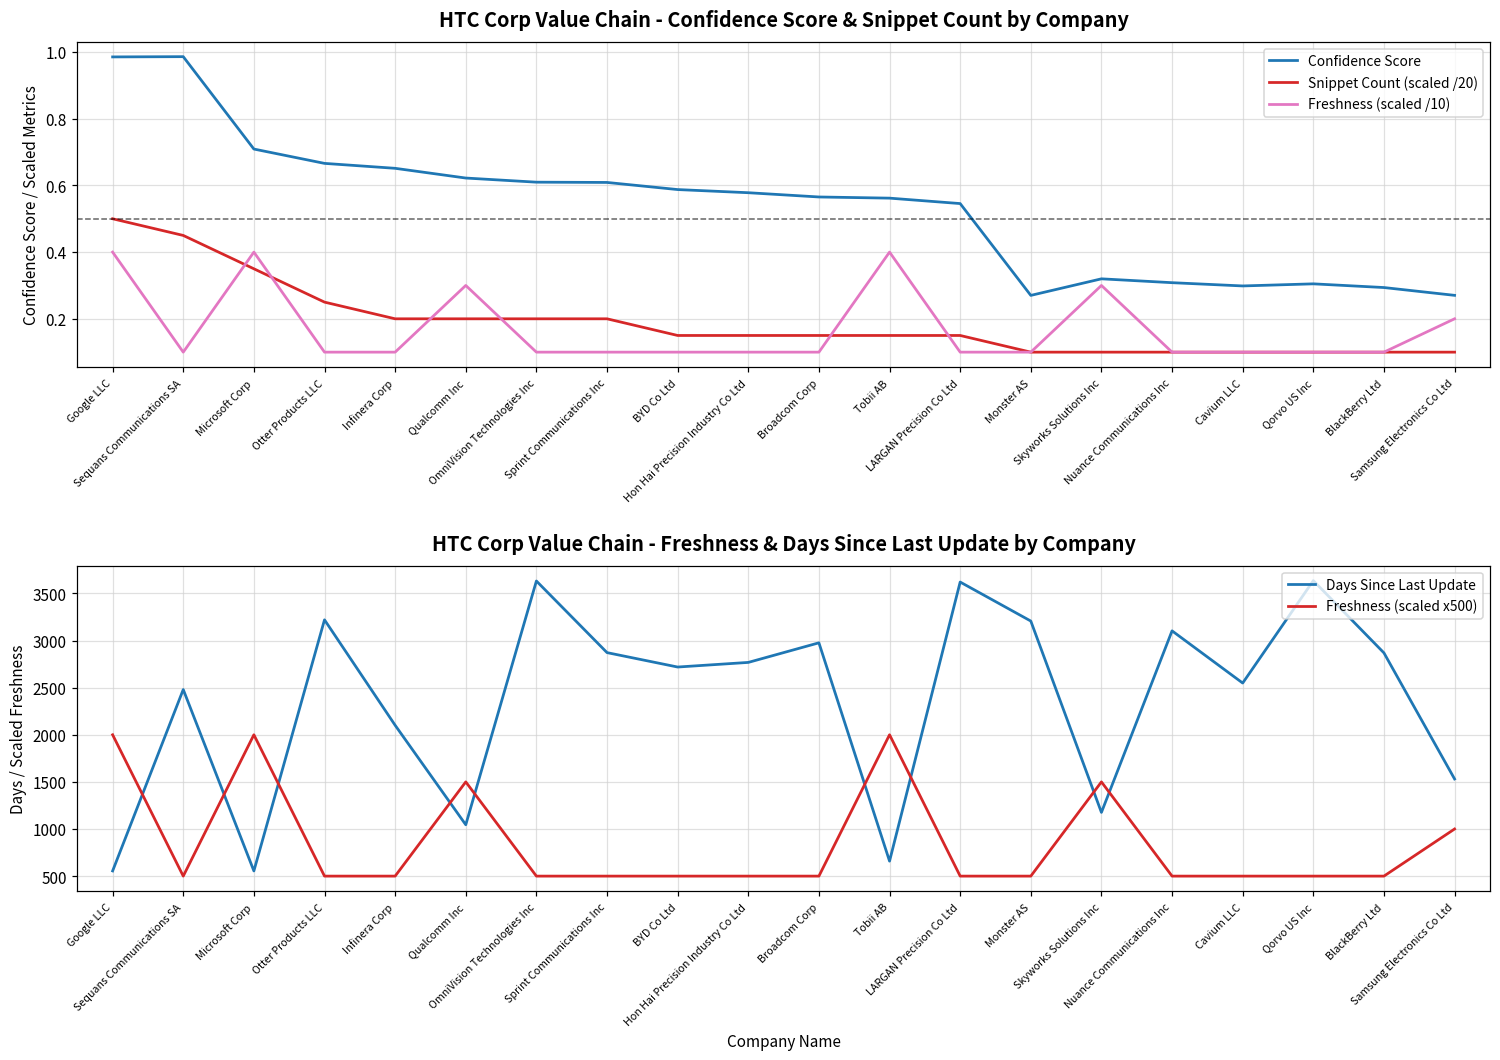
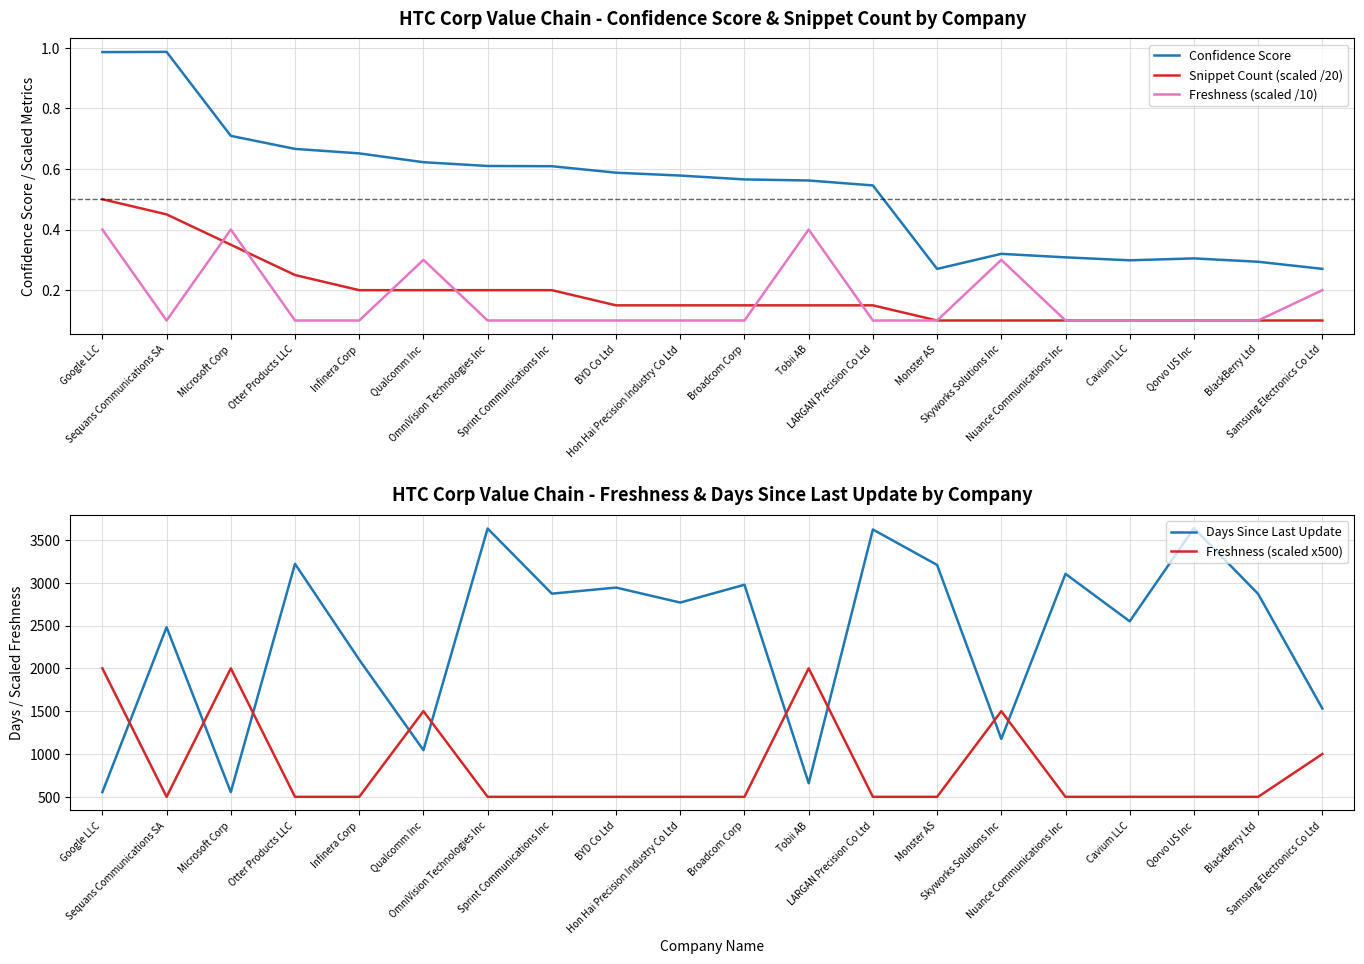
  {
    "HTC Corp Value Chain - Confidence Score & Snippet Count by Company": {
      "Confidence Score": {
        "Google LLC": 0.99,
        "Sequans Communications SA": 0.99,
        "Microsoft Corp": 0.71,
        "Otter Products LLC": 0.67,
        "Infinera Corp": 0.65,
        "Qualcomm Inc": 0.62,
        "OmniVision Technologies Inc": 0.61,
        "Sprint Communications Inc": 0.61,
        "BYD Co Ltd": 0.59,
        "Hon Hai Precision Industry Co Ltd": 0.58,
        "Broadcom Corp": 0.57,
        "Tobii AB": 0.56,
        "LARGAN Precision Co Ltd": 0.55,
        "Monster AS": 0.27,
        "Skyworks Solutions Inc": 0.32,
        "Nuance Communications Inc": 0.31,
        "Cavium LLC": 0.30,
        "Qorvo US Inc": 0.30,
        "BlackBerry Ltd": 0.29,
        "Samsung Electronics Co Ltd": 0.27
      },
      "Snippet Count (scaled /20)": {
        "Google LLC": 0.50,
        "Sequans Communications SA": 0.45,
        "Microsoft Corp": 0.35,
        "Otter Products LLC": 0.25,
        "Infinera Corp": 0.20,
        "Qualcomm Inc": 0.20,
        "OmniVision Technologies Inc": 0.20,
        "Sprint Communications Inc": 0.20,
        "BYD Co Ltd": 0.15,
        "Hon Hai Precision Industry Co Ltd": 0.15,
        "Broadcom Corp": 0.15,
        "Tobii AB": 0.15,
        "LARGAN Precision Co Ltd": 0.15,
        "Skyworks Solutions Inc": 0.10,
        "Samsung Electronics Co Ltd": 0.10
      },
      "Freshness (scaled /10)": {
        "Google LLC": 0.40,
        "Sequans Communications SA": 0.10,
        "Microsoft Corp": 0.40,
        "Otter Products LLC": 0.10,
        "Infinera Corp": 0.10,
        "Qualcomm Inc": 0.30,
        "OmniVision Technologies Inc": 0.10,
        "Sprint Communications Inc": 0.10,
        "BYD Co Ltd": 0.10,
        "Hon Hai Precision Industry Co Ltd": 0.10,
        "Broadcom Corp": 0.10,
        "Tobii AB": 0.40,
        "LARGAN Precision Co Ltd": 0.10,
        "Skyworks Solutions Inc": 0.30,
        "Samsung Electronics Co Ltd": 0.20
      }
    },
    "HTC Corp Value Chain - Freshness & Days Since Last Update by Company": {
      "Days Since Last Update": {
        "Google LLC": 600,
        "Sequans Communications SA": 2500,
        "Microsoft Corp": 600,
        "Otter Products LLC": 3200,
        "Infinera Corp": 2100,
        "Qualcomm Inc": 1000,
        "OmniVision Technologies Inc": 3600,
        "Sprint Communications Inc": 2900,
-       "BYD Co Ltd": 2700,
+       "BYD Co Ltd": 2900,
        "Hon Hai Precision Industry Co Ltd": 2800,
        "Broadcom Corp": 3000,
        "Tobii AB": 700,
        "LARGAN Precision Co Ltd": 3600,
        "Monster AS": 3200,
        "Skyworks Solutions Inc": 1200,
        "Nuance Communications Inc": 3100,
        "Cavium LLC": 2500,
        "BlackBerry Ltd": 2900,
        "Samsung Electronics Co Ltd": 1500
      },
      "Freshness (scaled x500)": {
        "Google LLC": 2000,
        "Sequans Communications SA": 500,
        "Microsoft Corp": 2000,
        "Otter Products LLC": 500,
        "Infinera Corp": 500,
        "Qualcomm Inc": 1500,
        "OmniVision Technologies Inc": 500,
        "Sprint Communications Inc": 500,
        "BYD Co Ltd": 500,
        "Hon Hai Precision Industry Co Ltd": 500,
        "Broadcom Corp": 500,
        "Tobii AB": 2000,
        "LARGAN Precision Co Ltd": 500,
        "Monster AS": 500,
        "Skyworks Solutions Inc": 1500,
        "Nuance Communications Inc": 500,
        "Cavium LLC": 500,
        "Qorvo US Inc": 500,
        "BlackBerry Ltd": 500,
        "Samsung Electronics Co Ltd": 1000
      }
    }
  }
